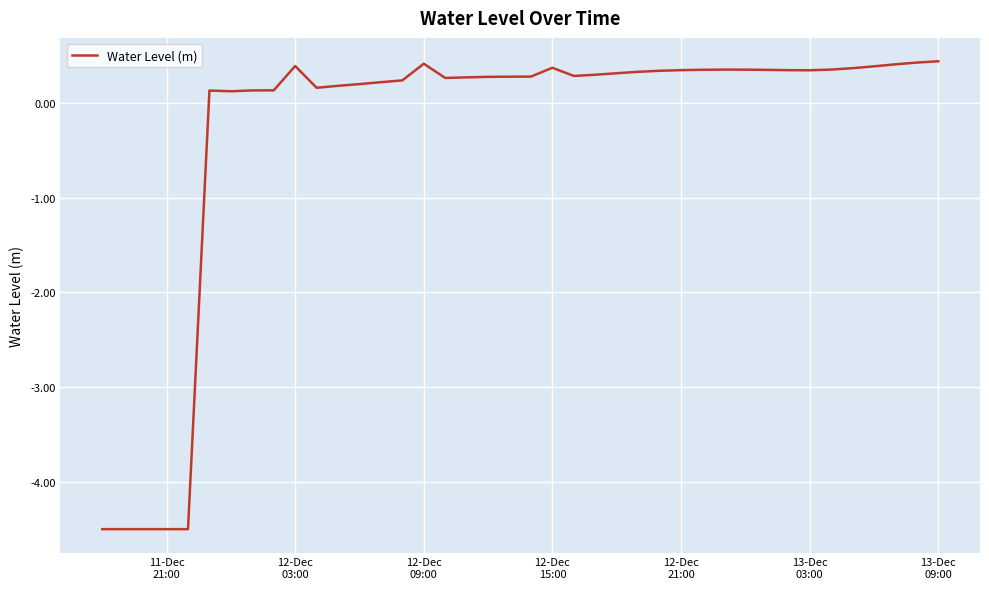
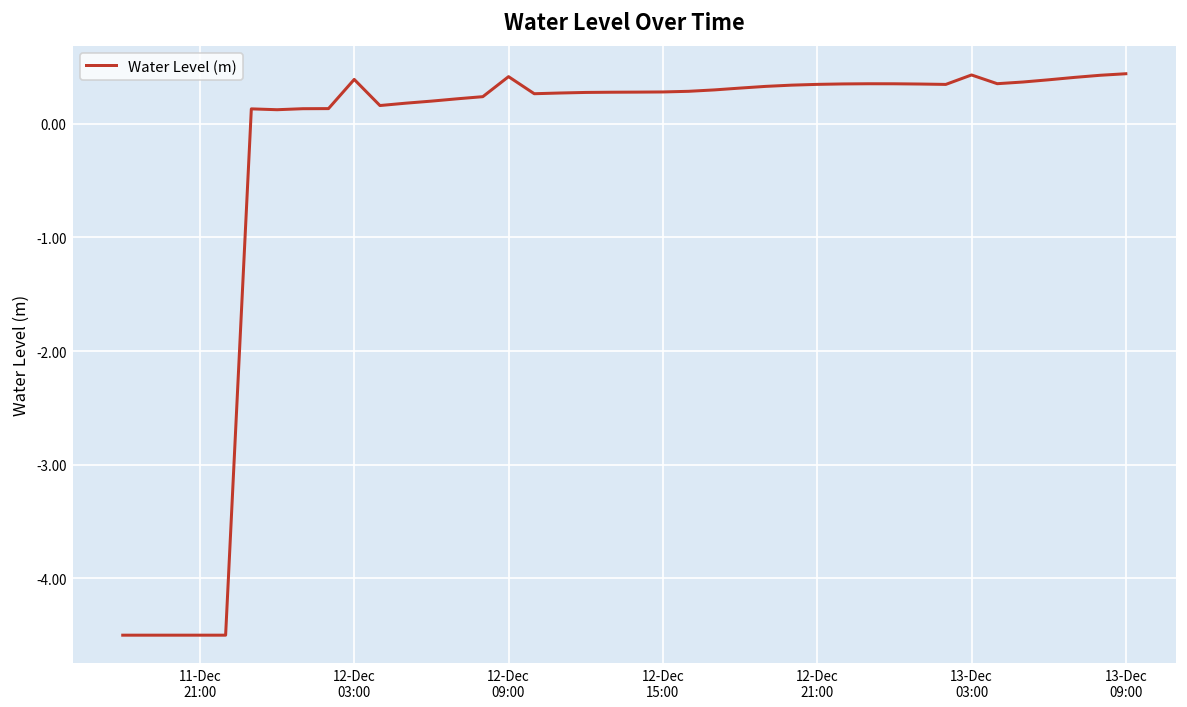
  {
    "11-Dec 21:00": -4.5,
    "12-Dec 03:00": 0.4,
    "12-Dec 09:00": 0.4,
-   "12-Dec 15:00": 0.4,
+   "12-Dec 15:00": 0.3,
    "12-Dec 21:00": 0.3,
-   "13-Dec 03:00": 0.3,
+   "13-Dec 03:00": 0.4,
    "13-Dec 09:00": 0.4
  }
